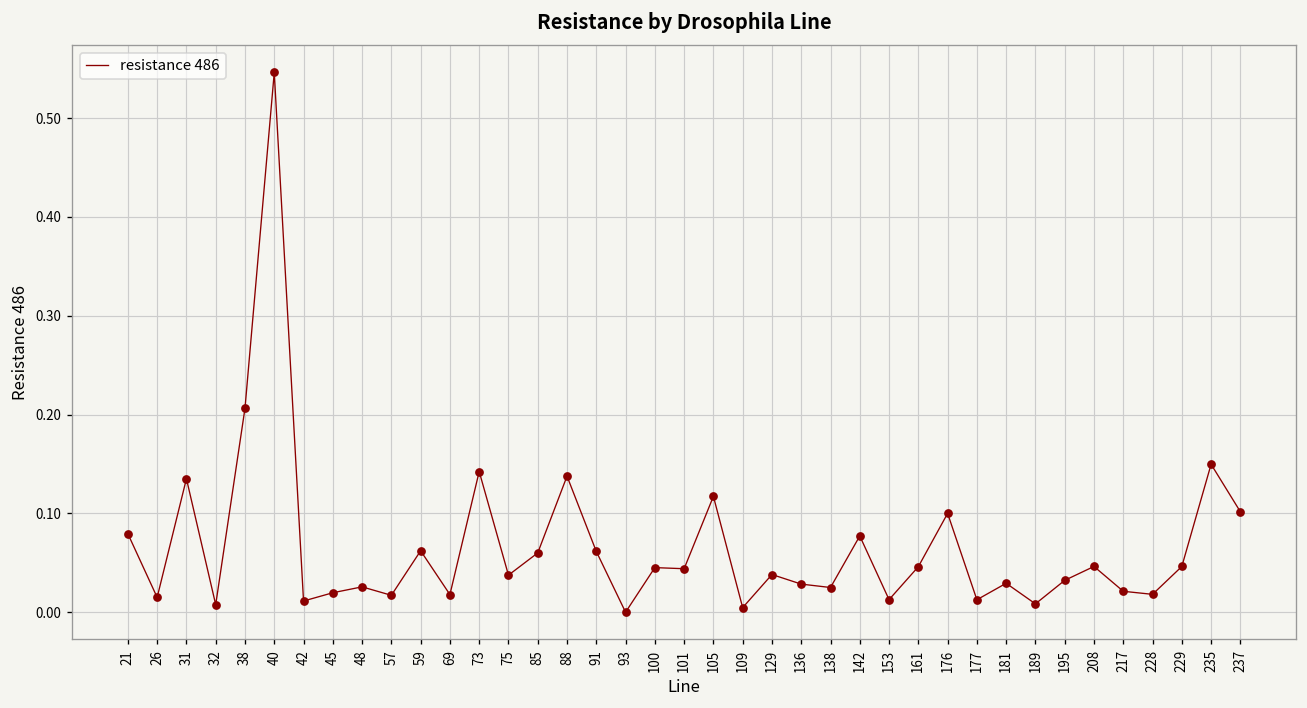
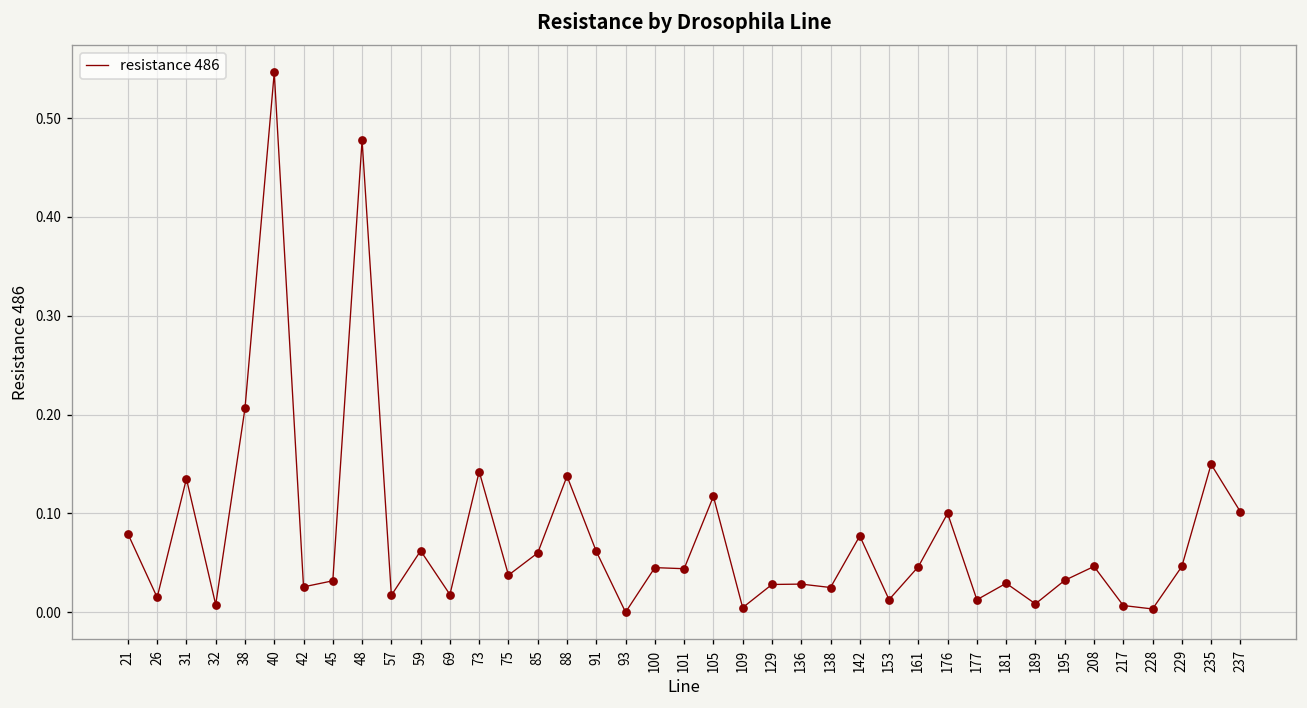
  {
    "21": 0.08,
    "26": 0.02,
    "31": 0.14,
    "32": 0.01,
    "38": 0.21,
    "40": 0.55,
-   "42": 0.01,
-   "45": 0.02,
-   "48": 0.03,
+   "42": 0.03,
+   "45": 0.03,
+   "48": 0.48,
    "57": 0.02,
    "59": 0.06,
    "69": 0.02,
    "73": 0.14,
    "75": 0.04,
    "85": 0.06,
    "88": 0.14,
    "91": 0.06,
    "93": 0.00,
    "100": 0.05,
    "101": 0.04,
    "105": 0.12,
    "109": 0.00,
-   "129": 0.04,
+   "129": 0.03,
    "136": 0.03,
    "138": 0.03,
    "142": 0.08,
    "153": 0.01,
    "161": 0.05,
    "176": 0.10,
    "177": 0.01,
    "181": 0.03,
    "189": 0.01,
    "195": 0.03,
    "208": 0.05,
-   "217": 0.02,
-   "228": 0.02,
+   "217": 0.01,
+   "228": 0.00,
    "229": 0.05,
    "235": 0.15,
    "237": 0.10
  }
